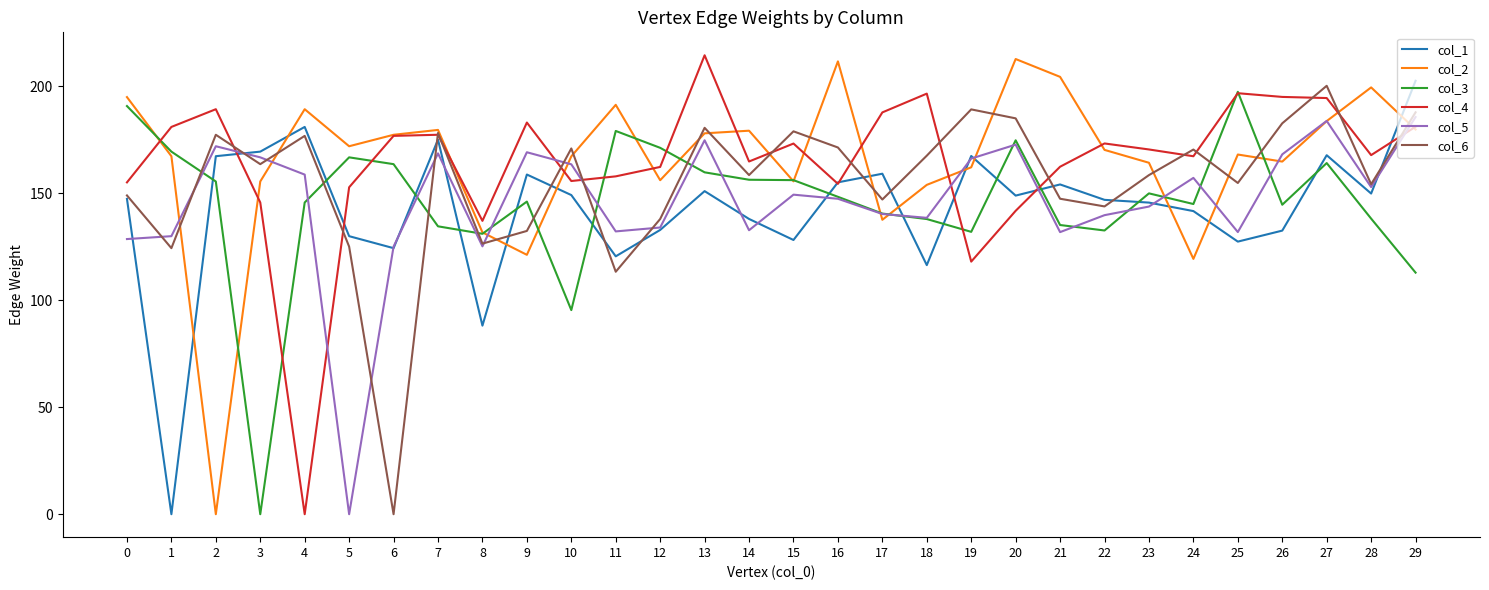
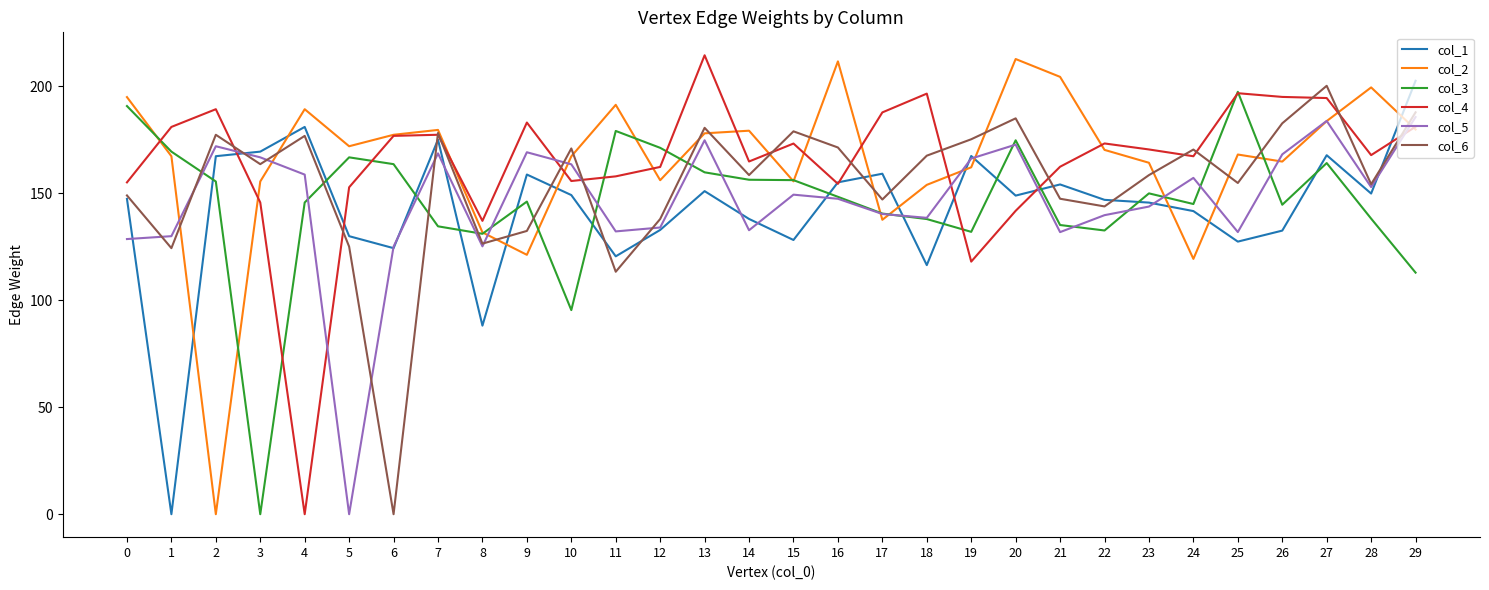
  {
    "col_1": {
      "0": 147,
      "1": 0,
      "2": 167,
      "3": 169,
      "4": 181,
      "5": 130,
      "7": 175,
      "8": 88,
      "9": 159,
      "10": 149,
      "11": 120,
      "13": 151,
      "14": 138,
      "15": 128,
      "17": 159,
      "18": 116,
      "19": 167,
      "20": 149,
      "21": 154,
      "22": 147,
      "23": 146,
      "24": 142,
      "25": 127,
      "26": 132,
      "27": 168,
      "28": 150
    },
    "col_2": {
      "0": 195,
      "1": 167,
      "2": 0,
      "3": 155,
      "4": 189,
      "5": 172,
      "7": 179,
      "9": 121,
      "10": 167,
      "11": 191,
      "12": 156,
      "13": 178,
      "14": 179,
      "16": 211,
      "17": 138,
      "18": 154,
      "19": 162,
      "20": 213,
      "21": 204,
      "22": 170,
      "23": 164,
      "24": 119,
      "25": 168,
      "26": 165,
      "28": 199
    },
    "col_3": {
      "0": 191,
      "1": 169,
      "2": 155,
      "3": 0,
      "4": 146,
      "5": 167,
      "6": 163,
      "7": 134,
      "9": 146,
      "10": 95,
      "11": 179,
      "12": 171,
      "13": 160,
      "14": 156,
      "19": 132,
      "20": 175,
      "21": 135,
      "22": 133,
      "23": 150,
      "24": 145,
      "26": 145,
      "27": 164,
      "28": 138,
      "29": 113
    },
    "col_4": {
      "0": 155,
      "1": 181,
      "2": 189,
      "3": 146,
      "4": 0,
      "5": 153,
      "8": 137,
      "9": 183,
      "10": 156,
      "11": 158,
      "12": 162,
      "13": 214,
      "14": 165,
      "15": 173,
      "17": 188,
      "18": 196,
      "19": 118,
      "20": 142,
      "21": 162,
      "22": 173,
      "23": 170,
      "24": 167,
      "26": 195,
      "27": 194,
      "28": 168
    },
    "col_5": {
      "0": 129,
      "1": 130,
      "2": 172,
      "3": 167,
      "4": 159,
      "5": 0,
      "7": 169,
      "8": 125,
      "9": 169,
      "10": 163,
      "11": 132,
      "13": 175,
      "14": 133,
      "15": 149,
      "19": 166,
      "20": 173,
      "21": 132,
      "22": 140,
      "23": 144,
      "24": 157,
      "25": 132,
      "26": 168,
      "28": 153
    },
    "col_6": {
      "0": 149,
      "1": 124,
      "2": 177,
      "3": 163,
      "4": 177,
      "5": 125,
      "6": 0,
      "8": 126,
      "9": 132,
      "10": 171,
      "11": 113,
      "12": 138,
      "13": 180,
      "14": 158,
      "15": 179,
      "16": 171,
      "17": 147,
      "18": 167,
-     "19": 189,
+     "19": 175,
      "20": 185,
      "21": 147,
      "22": 144,
      "23": 158,
      "24": 170,
      "25": 155,
      "26": 183,
      "27": 200,
      "28": 154
    }
  }
